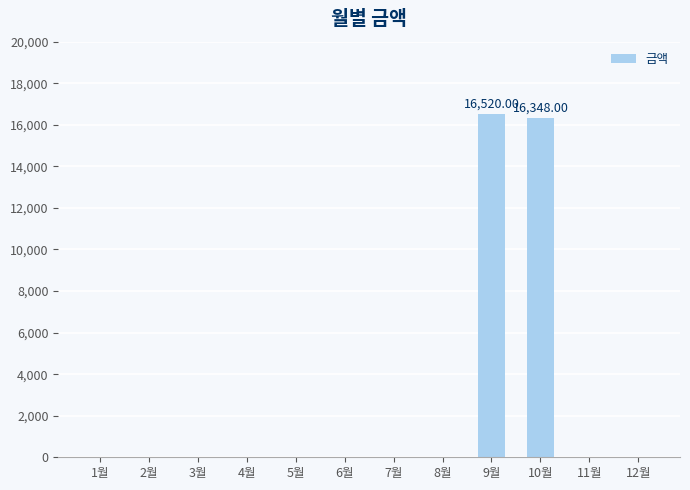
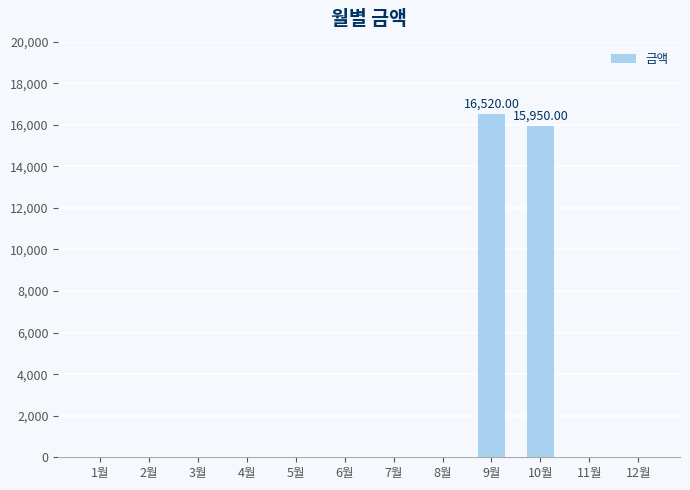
  {
    "9월": "16,520.00",
-   "10월": "16,348.00"
+   "10월": "15,950.00"
  }
